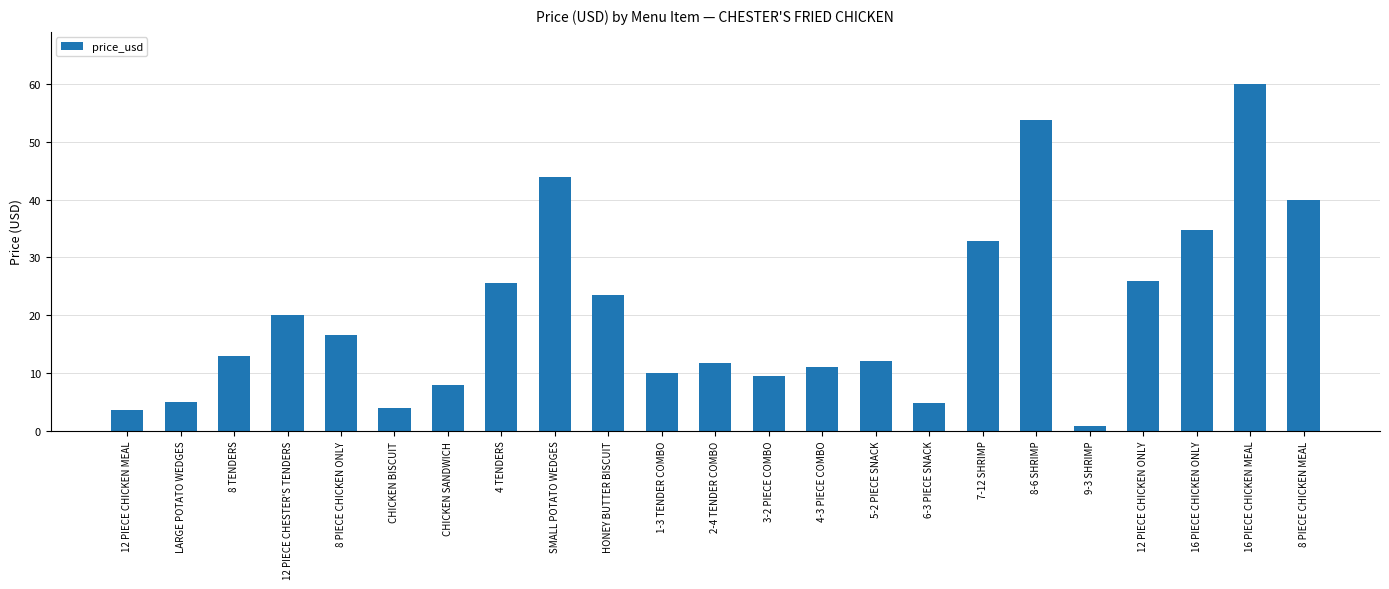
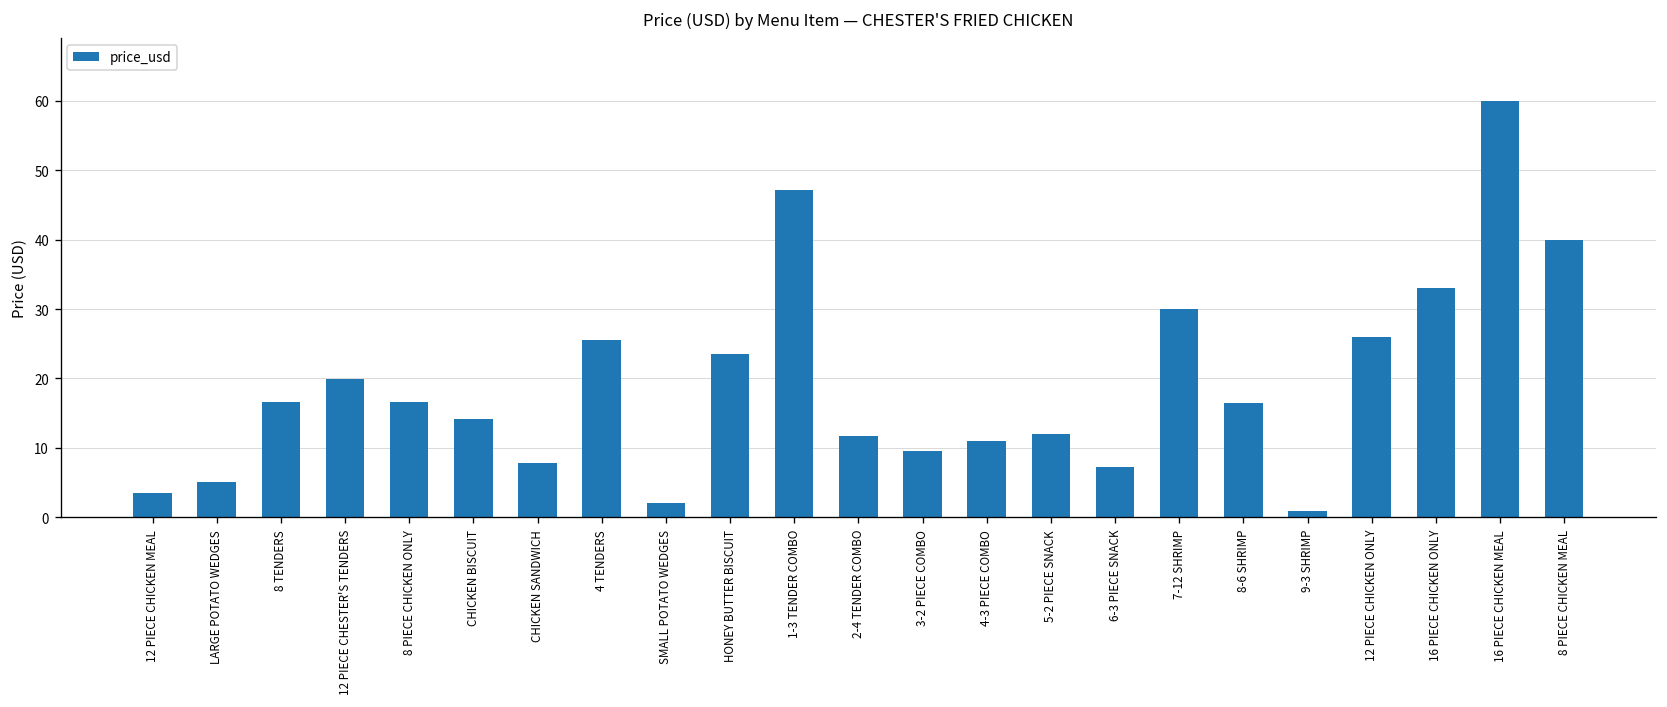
  {
    "12 PIECE CHICKEN MEAL": 4,
    "LARGE POTATO WEDGES": 5,
-   "8 TENDERS": 13,
+   "8 TENDERS": 17,
    "12 PIECE CHESTER'S TENDERS": 20,
    "8 PIECE CHICKEN ONLY": 17,
-   "CHICKEN BISCUIT": 4,
+   "CHICKEN BISCUIT": 14,
    "CHICKEN SANDWICH": 8,
    "4 TENDERS": 26,
-   "SMALL POTATO WEDGES": 44,
+   "SMALL POTATO WEDGES": 2,
    "HONEY BUTTER BISCUIT": 24,
-   "1-3 TENDER COMBO": 10,
+   "1-3 TENDER COMBO": 47,
    "2-4 TENDER COMBO": 12,
    "3-2 PIECE COMBO": 9,
    "4-3 PIECE COMBO": 11,
    "5-2 PIECE SNACK": 12,
-   "6-3 PIECE SNACK": 5,
-   "7-12 SHRIMP": 33,
-   "8-6 SHRIMP": 54,
+   "6-3 PIECE SNACK": 7,
+   "7-12 SHRIMP": 30,
+   "8-6 SHRIMP": 16,
    "9-3 SHRIMP": 1,
    "12 PIECE CHICKEN ONLY": 26,
-   "16 PIECE CHICKEN ONLY": 35,
+   "16 PIECE CHICKEN ONLY": 33,
    "16 PIECE CHICKEN MEAL": 60,
    "8 PIECE CHICKEN MEAL": 40
  }
